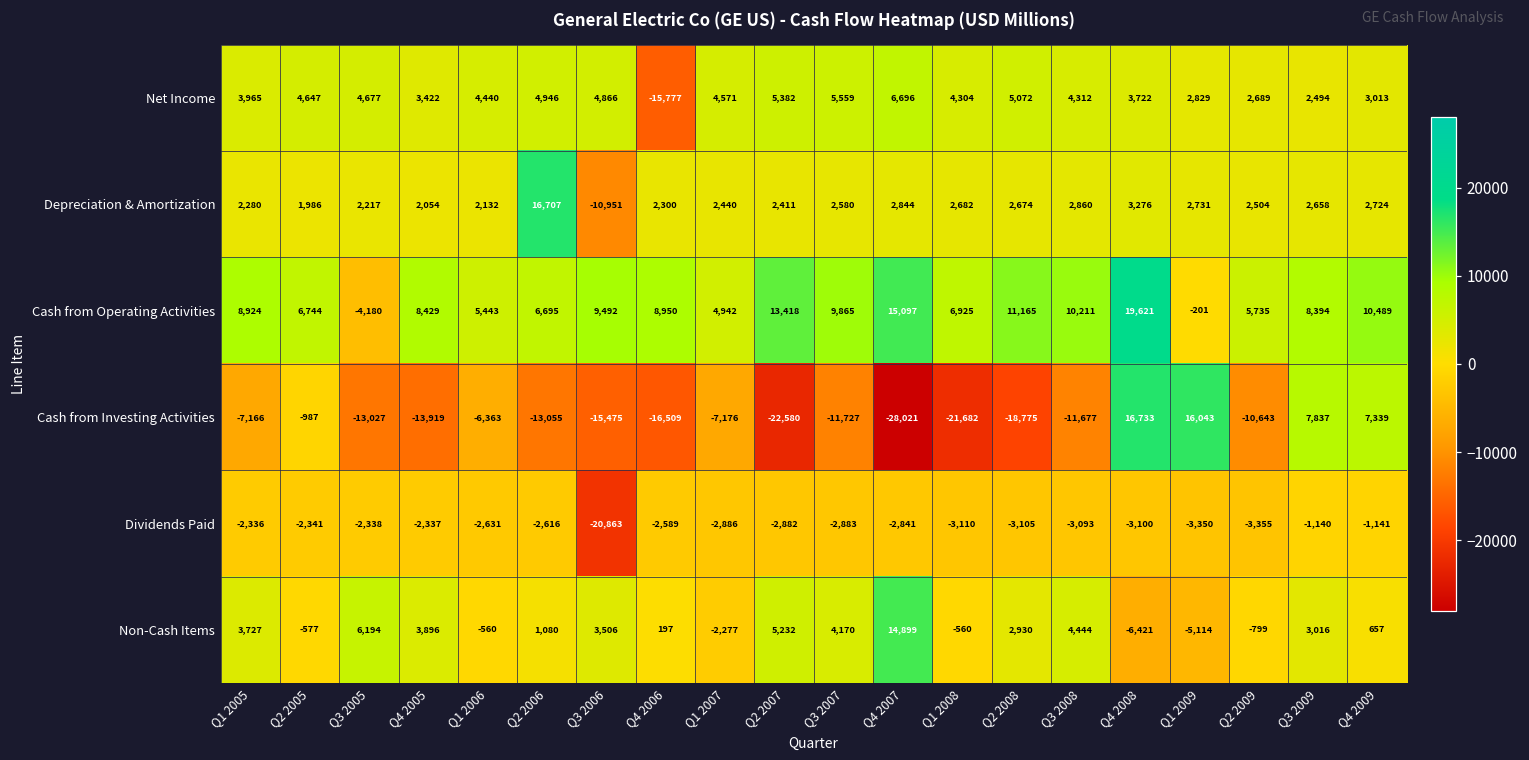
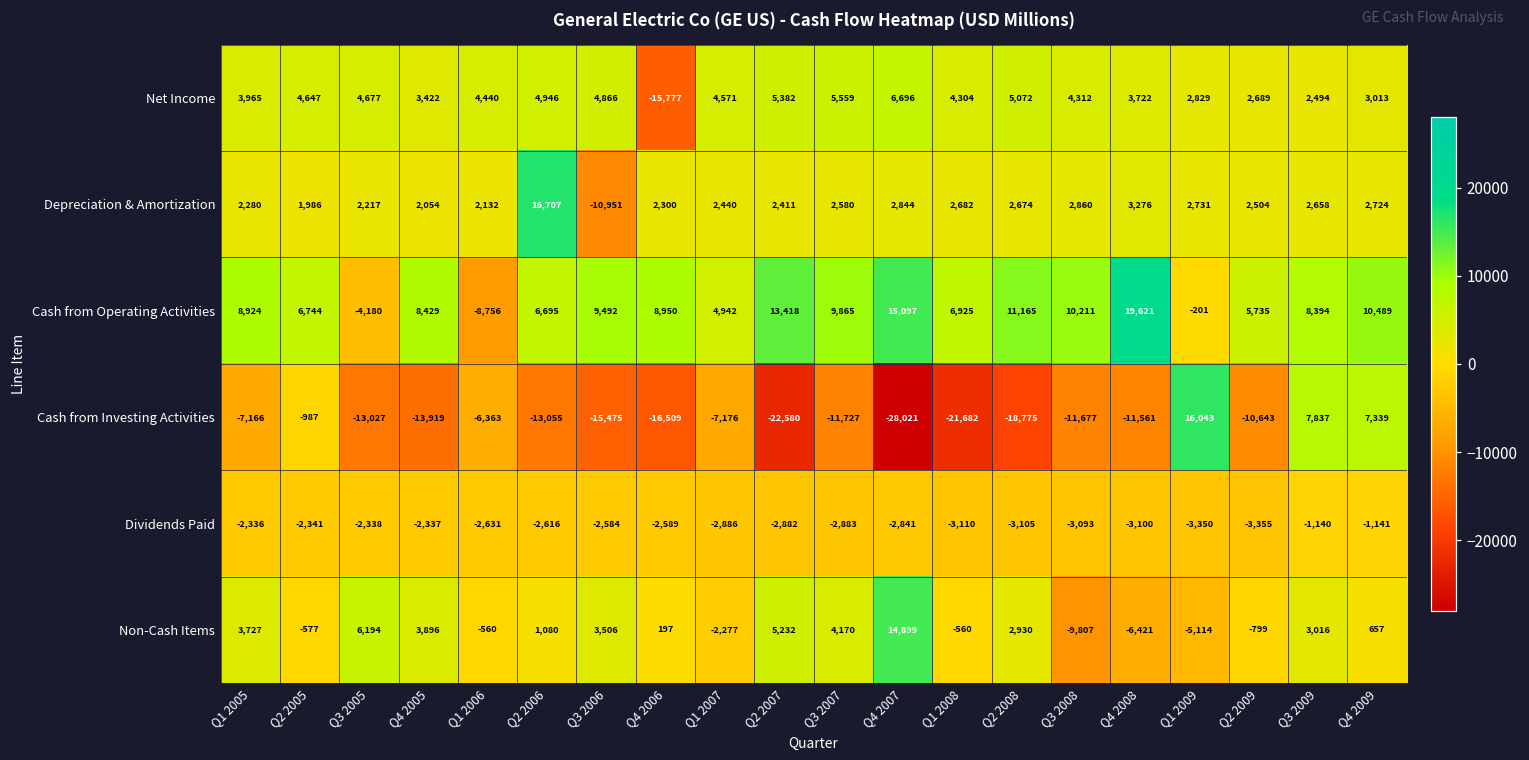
  {
    "Net Income": {
      "Q1 2005": "3,965",
      "Q2 2005": "4,647",
      "Q3 2005": "4,677",
      "Q4 2005": "3,422",
      "Q1 2006": "4,440",
      "Q2 2006": "4,946",
      "Q3 2006": "4,866",
      "Q4 2006": "-15,777",
      "Q1 2007": "4,571",
      "Q2 2007": "5,382",
      "Q3 2007": "5,559",
      "Q4 2007": "6,696",
      "Q1 2008": "4,304",
      "Q2 2008": "5,072",
      "Q3 2008": "4,312",
      "Q4 2008": "3,722",
      "Q1 2009": "2,829",
      "Q2 2009": "2,689",
      "Q3 2009": "2,494",
      "Q4 2009": "3,013"
    },
    "Depreciation & Amortization": {
      "Q1 2005": "2,280",
      "Q2 2005": "1,986",
      "Q3 2005": "2,217",
      "Q4 2005": "2,054",
      "Q1 2006": "2,132",
      "Q2 2006": "16,707",
      "Q3 2006": "-10,951",
      "Q4 2006": "2,300",
      "Q1 2007": "2,440",
      "Q2 2007": "2,411",
      "Q3 2007": "2,580",
      "Q4 2007": "2,844",
      "Q1 2008": "2,682",
      "Q2 2008": "2,674",
      "Q3 2008": "2,860",
      "Q4 2008": "3,276",
      "Q1 2009": "2,731",
      "Q2 2009": "2,504",
      "Q3 2009": "2,658",
      "Q4 2009": "2,724"
    },
    "Cash from Operating Activities": {
      "Q1 2005": "8,924",
      "Q2 2005": "6,744",
      "Q3 2005": "-4,180",
      "Q4 2005": "8,429",
-     "Q1 2006": "5,443",
+     "Q1 2006": "-8,756",
      "Q2 2006": "6,695",
      "Q3 2006": "9,492",
      "Q4 2006": "8,950",
      "Q1 2007": "4,942",
      "Q2 2007": "13,418",
      "Q3 2007": "9,865",
      "Q4 2007": "15,097",
      "Q1 2008": "6,925",
      "Q2 2008": "11,165",
      "Q3 2008": "10,211",
      "Q4 2008": "19,621",
      "Q1 2009": "-201",
      "Q2 2009": "5,735",
      "Q3 2009": "8,394",
      "Q4 2009": "10,489"
    },
    "Cash from Investing Activities": {
      "Q1 2005": "-7,166",
      "Q2 2005": "-987",
      "Q3 2005": "-13,027",
      "Q4 2005": "-13,919",
      "Q1 2006": "-6,363",
      "Q2 2006": "-13,055",
      "Q3 2006": "-15,475",
      "Q4 2006": "-16,509",
      "Q1 2007": "-7,176",
      "Q2 2007": "-22,580",
      "Q3 2007": "-11,727",
      "Q4 2007": "-28,021",
      "Q1 2008": "-21,682",
      "Q2 2008": "-18,775",
      "Q3 2008": "-11,677",
-     "Q4 2008": "16,733",
+     "Q4 2008": "-11,561",
      "Q1 2009": "16,043",
      "Q2 2009": "-10,643",
      "Q3 2009": "7,837",
      "Q4 2009": "7,339"
    },
    "Dividends Paid": {
      "Q1 2005": "-2,336",
      "Q2 2005": "-2,341",
      "Q3 2005": "-2,338",
      "Q4 2005": "-2,337",
      "Q1 2006": "-2,631",
      "Q2 2006": "-2,616",
-     "Q3 2006": "-20,863",
+     "Q3 2006": "-2,584",
      "Q4 2006": "-2,589",
      "Q1 2007": "-2,886",
      "Q2 2007": "-2,882",
      "Q3 2007": "-2,883",
      "Q4 2007": "-2,841",
      "Q1 2008": "-3,110",
      "Q2 2008": "-3,105",
      "Q3 2008": "-3,093",
      "Q4 2008": "-3,100",
      "Q1 2009": "-3,350",
      "Q2 2009": "-3,355",
      "Q3 2009": "-1,140",
      "Q4 2009": "-1,141"
    },
    "Non-Cash Items": {
      "Q1 2005": "3,727",
      "Q2 2005": "-577",
      "Q3 2005": "6,194",
      "Q4 2005": "3,896",
      "Q1 2006": "-560",
      "Q2 2006": "1,080",
      "Q3 2006": "3,506",
      "Q4 2006": "197",
      "Q1 2007": "-2,277",
      "Q2 2007": "5,232",
      "Q3 2007": "4,170",
      "Q4 2007": "14,899",
      "Q1 2008": "-560",
      "Q2 2008": "2,930",
-     "Q3 2008": "4,444",
+     "Q3 2008": "-9,807",
      "Q4 2008": "-6,421",
      "Q1 2009": "-5,114",
      "Q2 2009": "-799",
      "Q3 2009": "3,016",
      "Q4 2009": "657"
    }
  }
